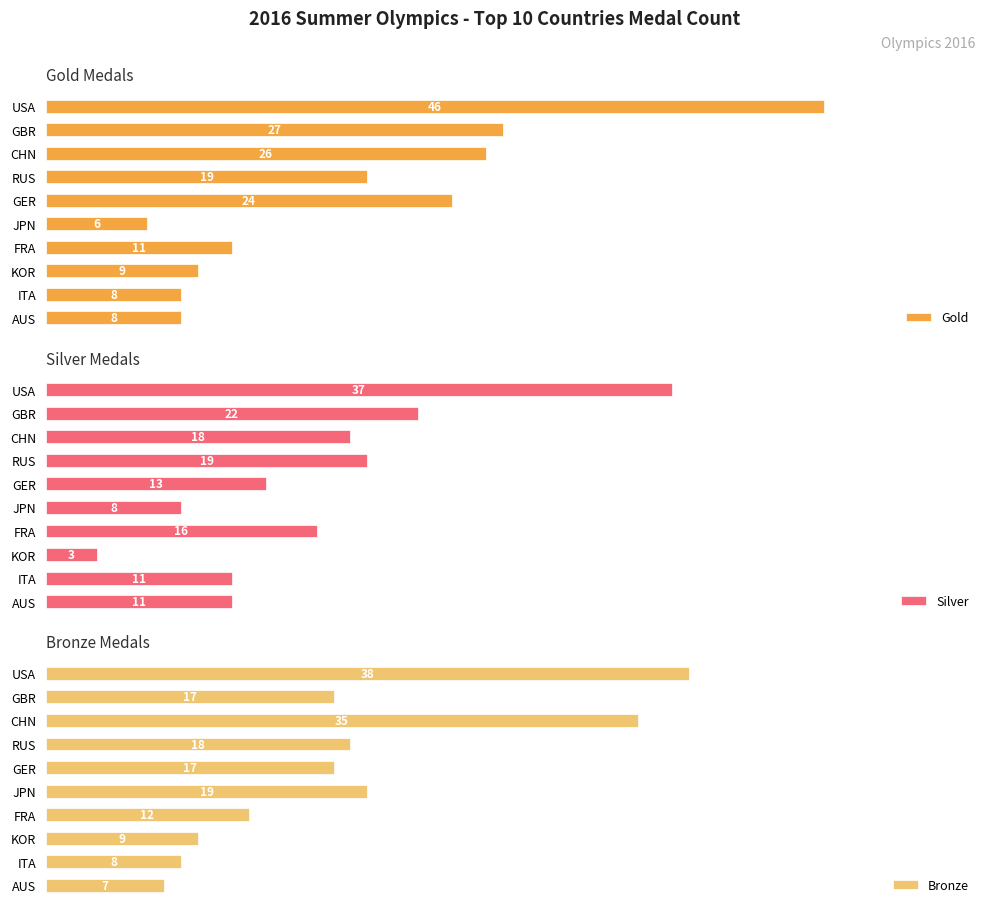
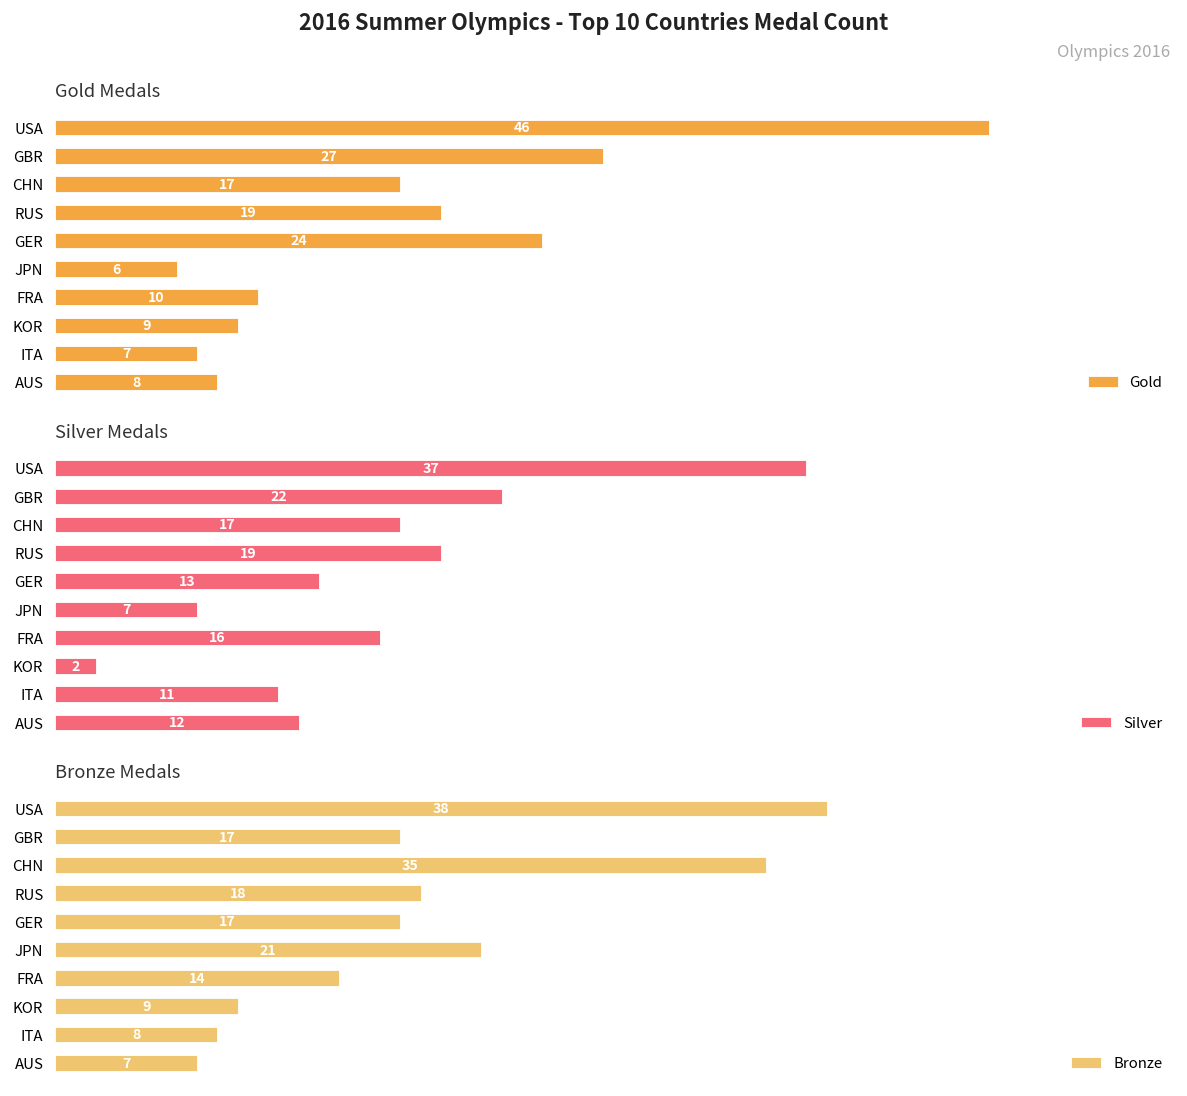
  {
    "Gold Medals": {
      "USA": 46,
      "GBR": 27,
-     "CHN": 26,
+     "CHN": 17,
      "RUS": 19,
      "GER": 24,
      "JPN": 6,
-     "FRA": 11,
+     "FRA": 10,
      "KOR": 9,
-     "ITA": 8,
+     "ITA": 7,
      "AUS": 8
    },
    "Silver Medals": {
      "USA": 37,
      "GBR": 22,
-     "CHN": 18,
+     "CHN": 17,
      "RUS": 19,
      "GER": 13,
-     "JPN": 8,
+     "JPN": 7,
      "FRA": 16,
-     "KOR": 3,
+     "KOR": 2,
      "ITA": 11,
-     "AUS": 11
+     "AUS": 12
    },
    "Bronze Medals": {
      "USA": 38,
      "GBR": 17,
      "CHN": 35,
      "RUS": 18,
      "GER": 17,
-     "JPN": 19,
-     "FRA": 12,
+     "JPN": 21,
+     "FRA": 14,
      "KOR": 9,
      "ITA": 8,
      "AUS": 7
    }
  }
